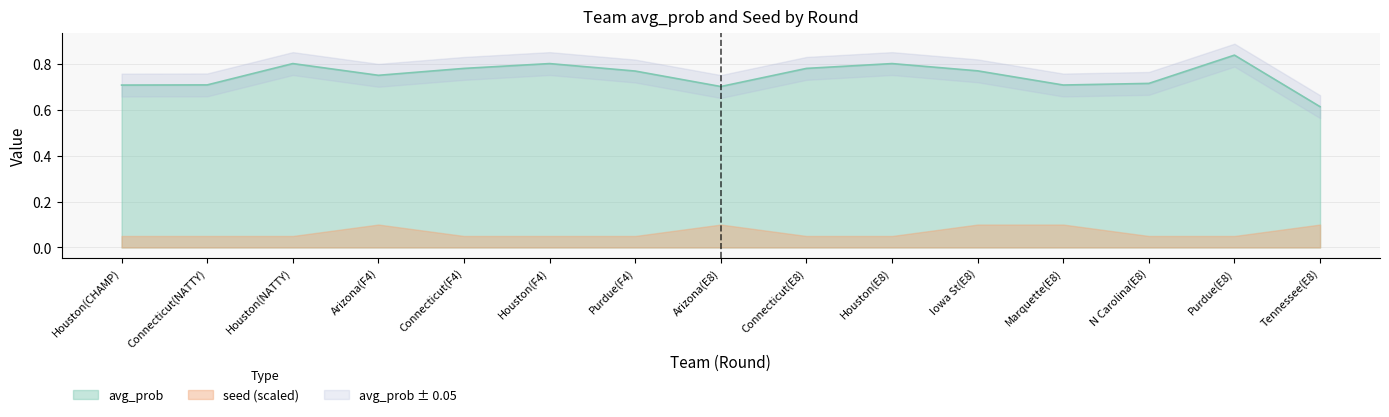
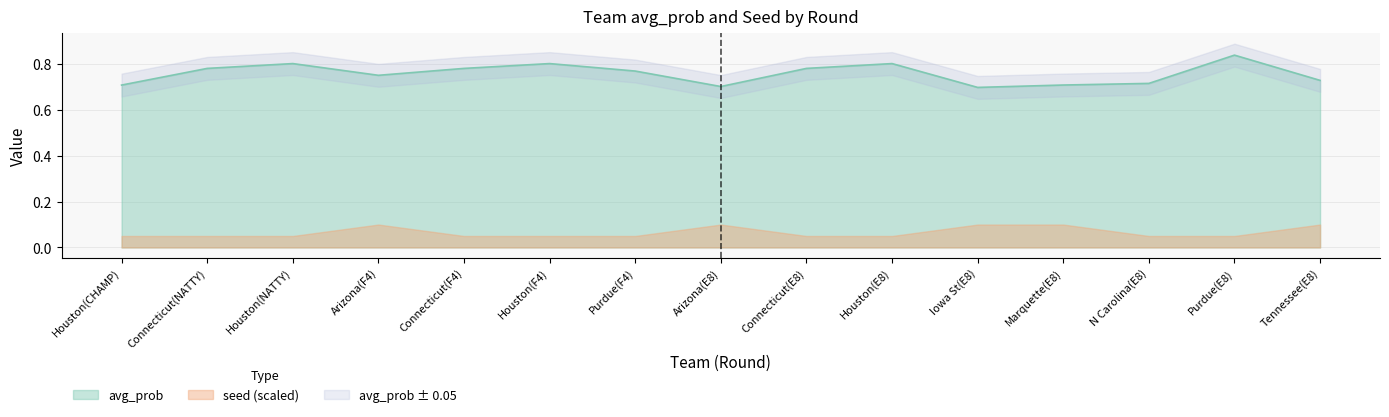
  {
    "avg_prob": {
      "Houston(CHAMP)": 0.71,
-     "Connecticut(NATTY)": 0.71,
+     "Connecticut(NATTY)": 0.78,
      "Houston(NATTY)": 0.80,
      "Arizona(F4)": 0.75,
      "Connecticut(F4)": 0.78,
      "Houston(F4)": 0.80,
      "Purdue(F4)": 0.77,
      "Arizona(E8)": 0.70,
      "Connecticut(E8)": 0.78,
      "Houston(E8)": 0.80,
-     "Iowa St(E8)": 0.77,
+     "Iowa St(E8)": 0.70,
      "Marquette(E8)": 0.71,
      "N Carolina(E8)": 0.72,
      "Purdue(E8)": 0.84,
-     "Tennessee(E8)": 0.61
+     "Tennessee(E8)": 0.73
    },
    "seed (scaled)": {
      "Houston(CHAMP)": 0.05,
      "Connecticut(NATTY)": 0.05,
      "Houston(NATTY)": 0.05,
      "Arizona(F4)": 0.10,
      "Connecticut(F4)": 0.05,
      "Houston(F4)": 0.05,
      "Purdue(F4)": 0.05,
      "Arizona(E8)": 0.10,
      "Connecticut(E8)": 0.05,
      "Houston(E8)": 0.05,
      "Iowa St(E8)": 0.10,
      "Marquette(E8)": 0.10,
      "N Carolina(E8)": 0.05,
      "Purdue(E8)": 0.05,
      "Tennessee(E8)": 0.10
    }
  }
